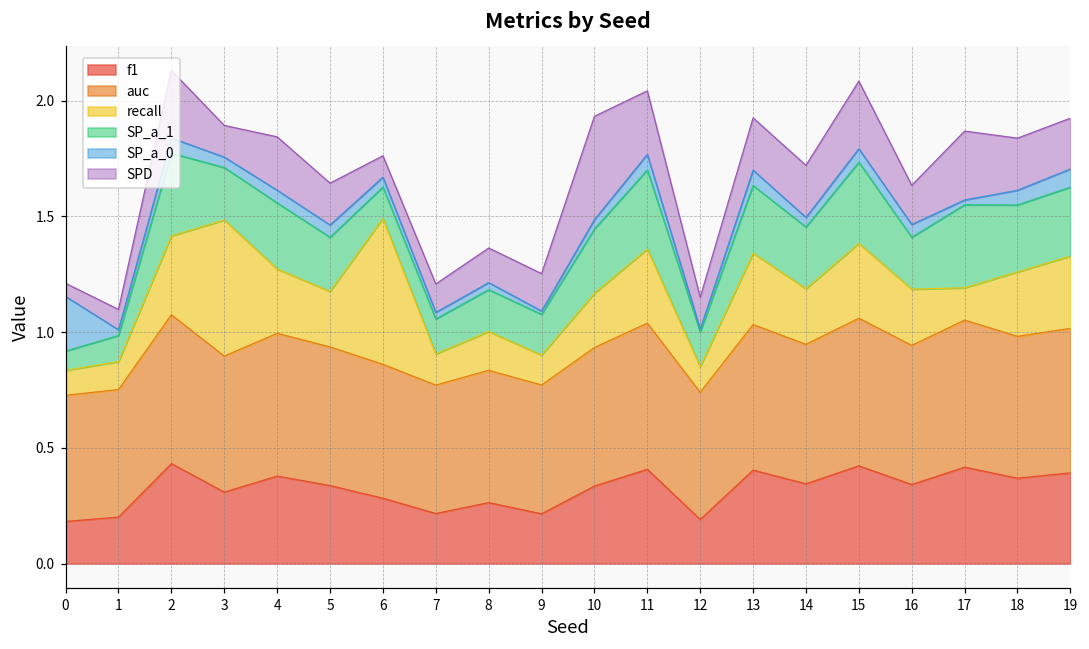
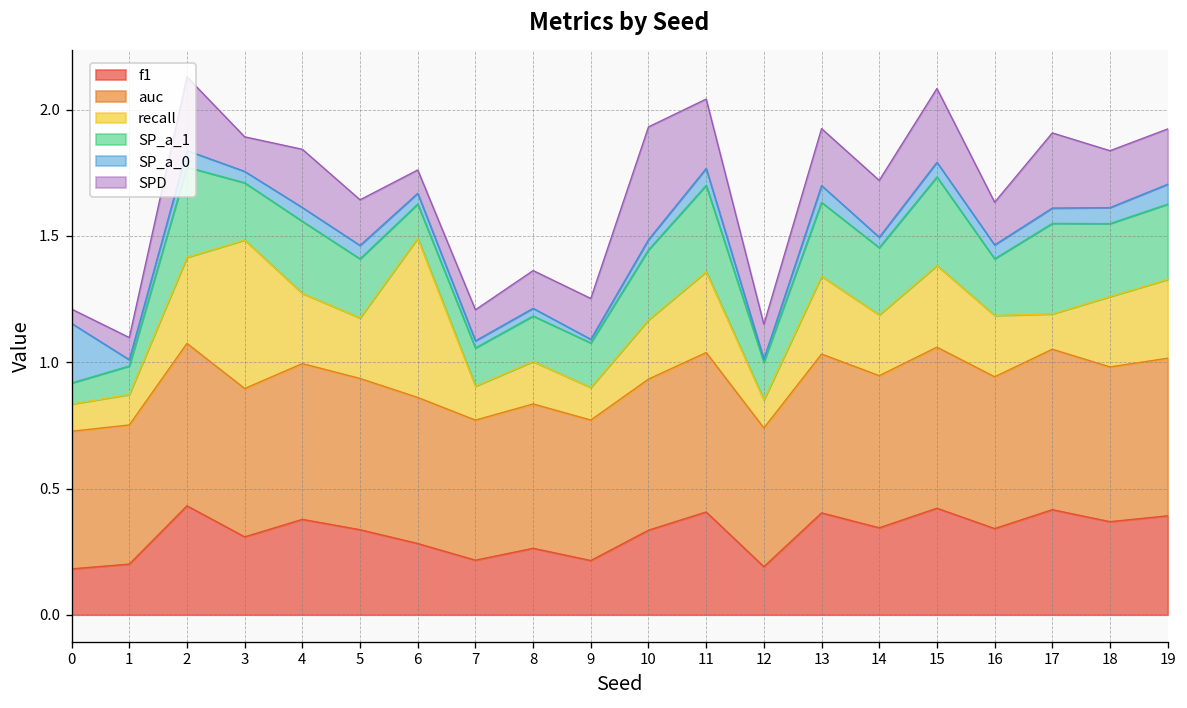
  {
    "recall": {
      "0": 0.11,
      "1": 0.12,
      "2": 0.34,
      "3": 0.59,
      "4": 0.28,
      "5": 0.24,
      "6": 0.63,
      "7": 0.13,
      "8": 0.17,
      "9": 0.13,
      "10": 0.23,
      "11": 0.32,
      "12": 0.11,
      "13": 0.31,
      "14": 0.24,
      "15": 0.32,
      "16": 0.24,
      "17": 0.14,
      "18": 0.28,
      "19": 0.31
    },
    "SP_a_1": {
      "0": 0.08,
      "1": 0.11,
      "3": 0.23,
      "4": 0.29,
      "5": 0.23,
      "6": 0.14,
      "7": 0.15,
      "8": 0.18,
      "9": 0.18,
      "10": 0.28,
      "11": 0.34,
      "13": 0.29,
      "14": 0.27,
      "15": 0.35,
      "16": 0.22,
      "17": 0.36,
      "18": 0.29,
      "19": 0.30
    },
    "SP_a_0": {
      "0": 0.24,
      "1": 0.02,
      "3": 0.05,
      "4": 0.05,
      "5": 0.05,
      "6": 0.04,
      "7": 0.03,
      "8": 0.03,
      "9": 0.01,
      "10": 0.04,
      "11": 0.07,
      "13": 0.07,
      "14": 0.04,
      "15": 0.06,
      "16": 0.06,
-     "17": 0.02,
+     "17": 0.06,
      "18": 0.06,
      "19": 0.08
    },
    "SPD": {
      "0": 0.06,
      "1": 0.09,
      "3": 0.14,
      "4": 0.23,
      "5": 0.18,
      "6": 0.09,
      "7": 0.12,
      "8": 0.15,
      "9": 0.16,
      "10": 0.45,
      "11": 0.27,
      "12": 0.14,
      "13": 0.23,
      "14": 0.23,
      "15": 0.29,
      "16": 0.17,
      "17": 0.30,
      "18": 0.23,
      "19": 0.22
    }
  }
